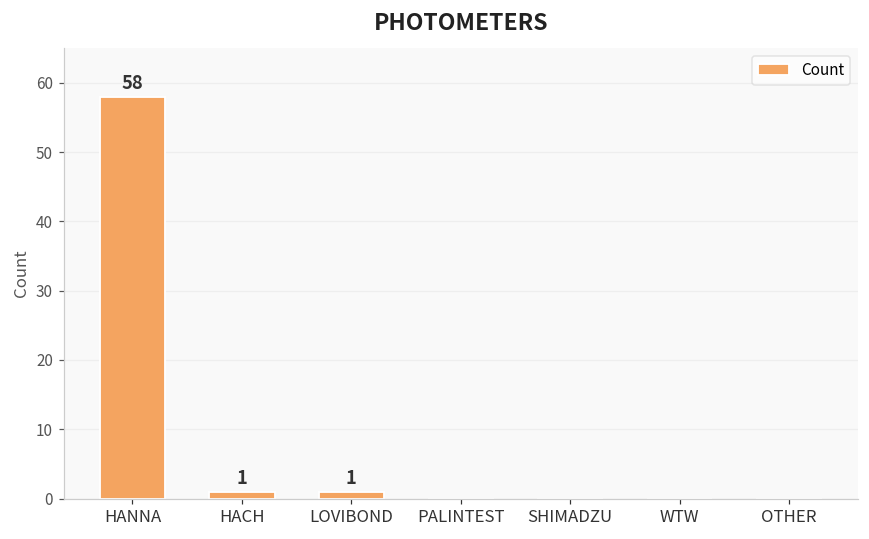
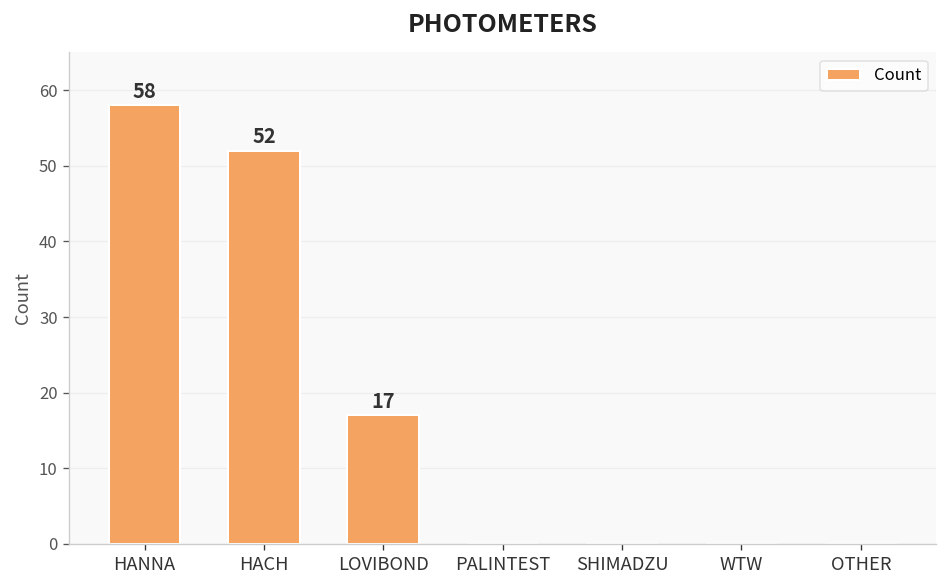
  {
    "HANNA": 58,
-   "HACH": 1,
-   "LOVIBOND": 1
+   "HACH": 52,
+   "LOVIBOND": 17
  }
